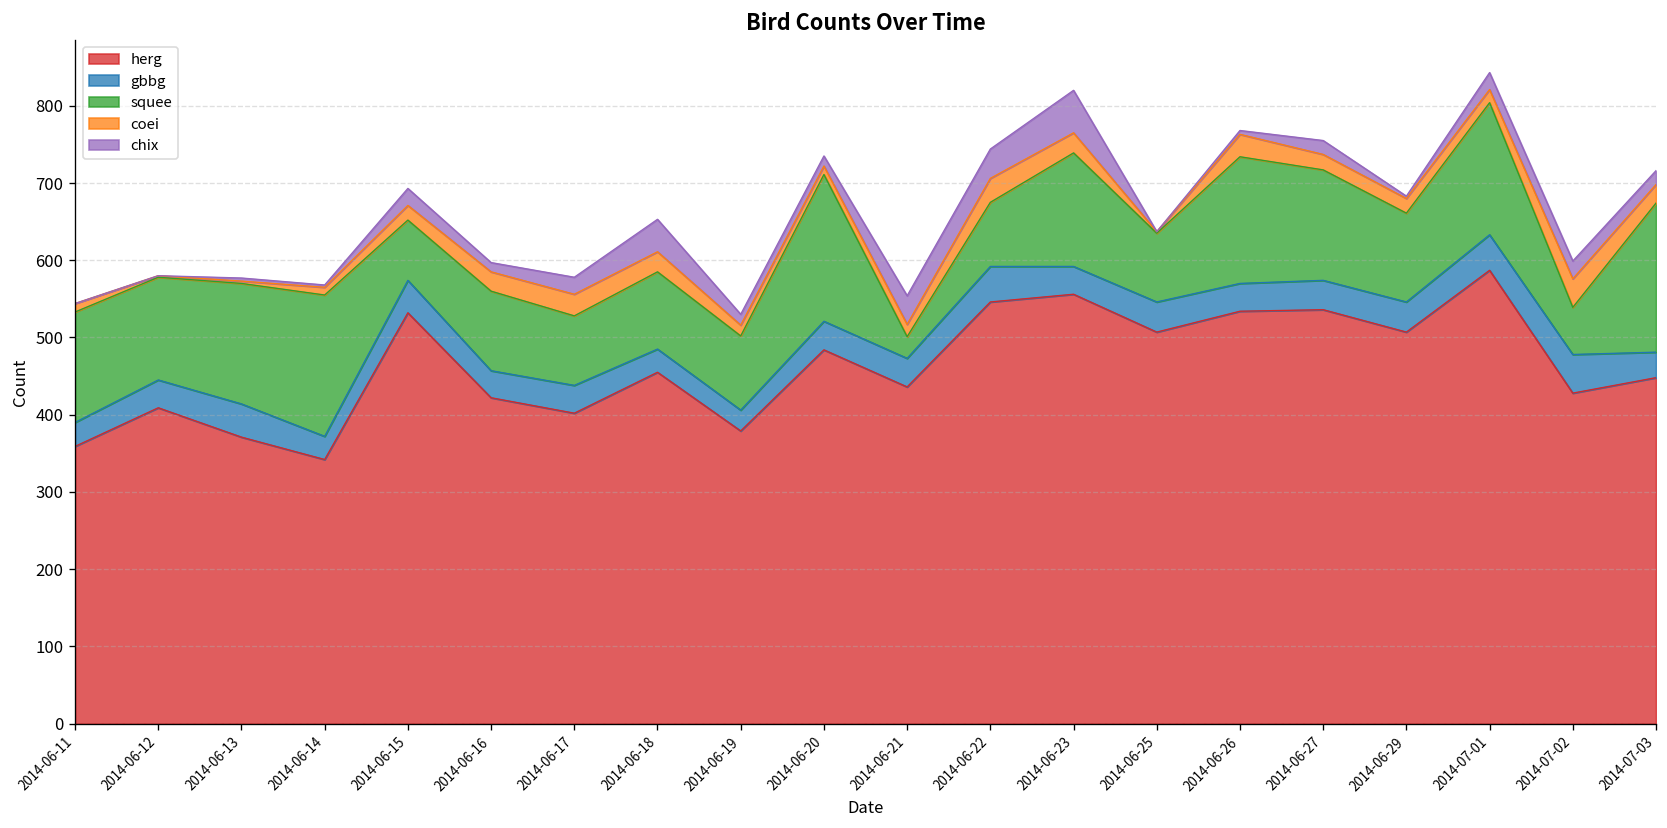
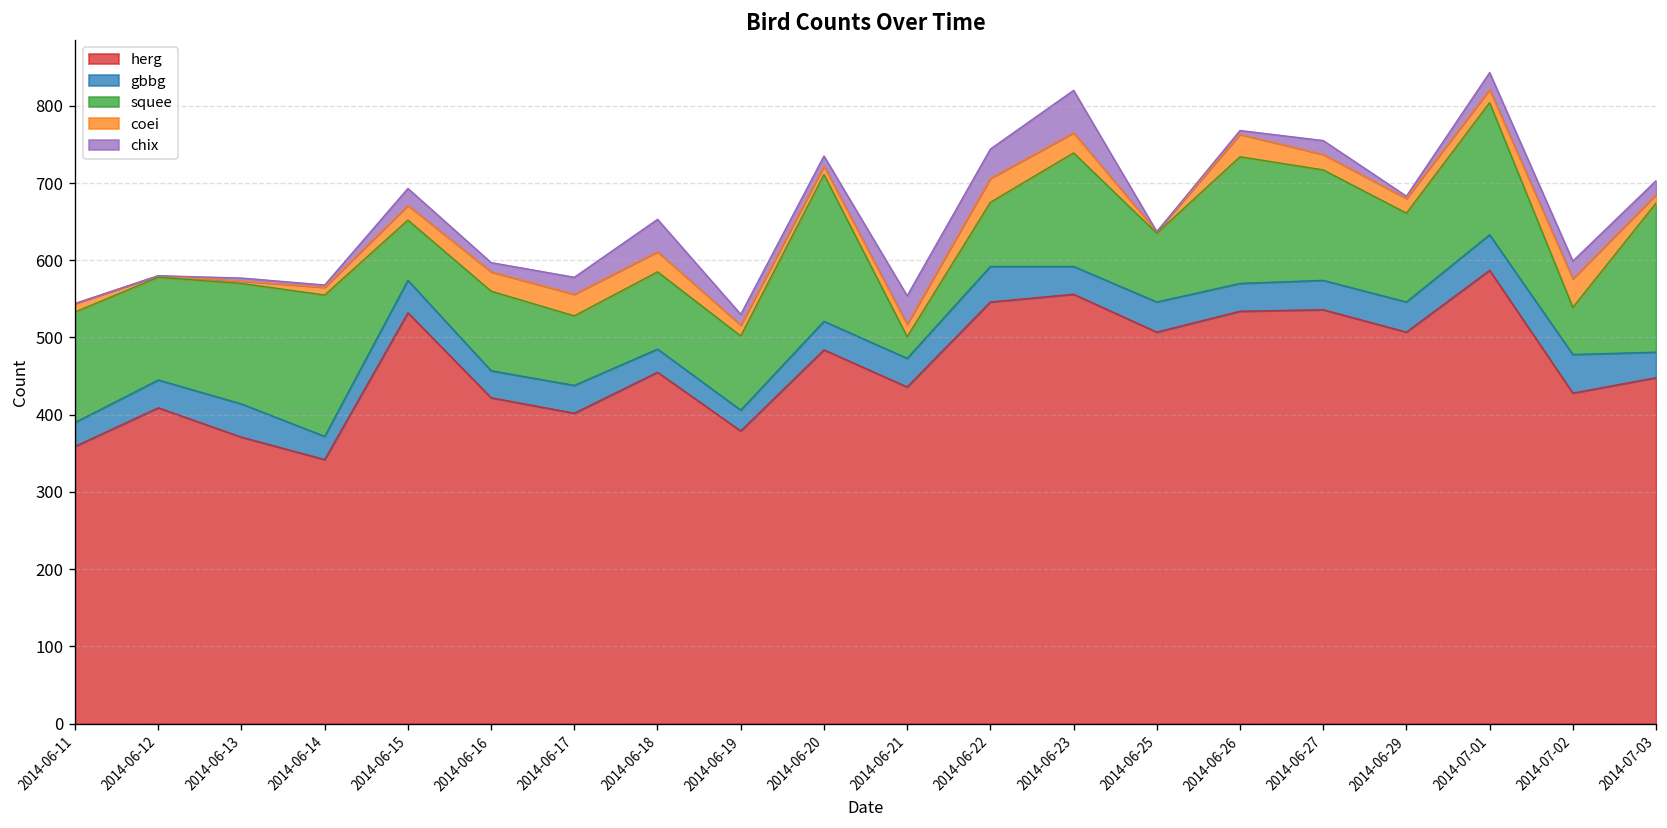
  {
    "herg": {
      "2014-06-11": 360,
      "2014-06-12": 410,
      "2014-06-13": 370,
      "2014-06-14": 340,
      "2014-06-15": 530,
      "2014-06-16": 420,
      "2014-06-17": 400,
      "2014-06-18": 460,
      "2014-06-19": 380,
      "2014-06-20": 480,
      "2014-06-21": 440,
      "2014-06-22": 550,
      "2014-06-23": 560,
      "2014-06-25": 510,
      "2014-06-26": 530,
      "2014-06-27": 540,
      "2014-06-29": 510,
      "2014-07-01": 590,
      "2014-07-02": 430,
      "2014-07-03": 450
    },
    "gbbg": {
      "2014-06-11": 30,
      "2014-06-12": 40,
      "2014-06-13": 40,
      "2014-06-14": 30,
      "2014-06-15": 40,
      "2014-06-16": 40,
      "2014-06-17": 40,
      "2014-06-18": 30,
      "2014-06-19": 30,
      "2014-06-20": 40,
      "2014-06-21": 40,
      "2014-06-22": 50,
      "2014-06-23": 40,
      "2014-06-25": 40,
      "2014-06-26": 40,
      "2014-06-27": 40,
      "2014-06-29": 40,
      "2014-07-01": 50,
      "2014-07-02": 50,
      "2014-07-03": 30
    },
    "squee": {
      "2014-06-11": 140,
      "2014-06-14": 180,
      "2014-06-15": 80,
      "2014-06-16": 100,
      "2014-06-17": 90,
      "2014-06-18": 100,
      "2014-06-19": 100,
      "2014-06-20": 190,
      "2014-06-21": 30,
      "2014-06-22": 80,
      "2014-06-23": 150,
      "2014-06-26": 160,
      "2014-06-27": 140,
      "2014-06-29": 120,
      "2014-07-01": 170,
      "2014-07-02": 60,
      "2014-07-03": 190
    },
    "coei": {
      "2014-06-15": 20,
      "2014-06-16": 30,
      "2014-06-17": 30,
      "2014-06-18": 30,
      "2014-06-19": 10,
      "2014-06-20": 10,
      "2014-06-21": 20,
      "2014-06-22": 30,
      "2014-06-23": 30,
      "2014-06-26": 30,
      "2014-06-27": 20,
      "2014-07-01": 20,
      "2014-07-02": 40,
-     "2014-07-03": 20
+     "2014-07-03": 10
    },
    "chix": {
      "2014-06-13": 0,
      "2014-06-15": 20,
      "2014-06-16": 10,
      "2014-06-17": 20,
      "2014-06-18": 40,
      "2014-06-19": 10,
      "2014-06-20": 10,
      "2014-06-21": 40,
      "2014-06-22": 40,
      "2014-06-23": 60,
      "2014-06-26": 10,
      "2014-06-27": 20,
      "2014-07-01": 20,
      "2014-07-02": 20,
      "2014-07-03": 20
    }
  }
